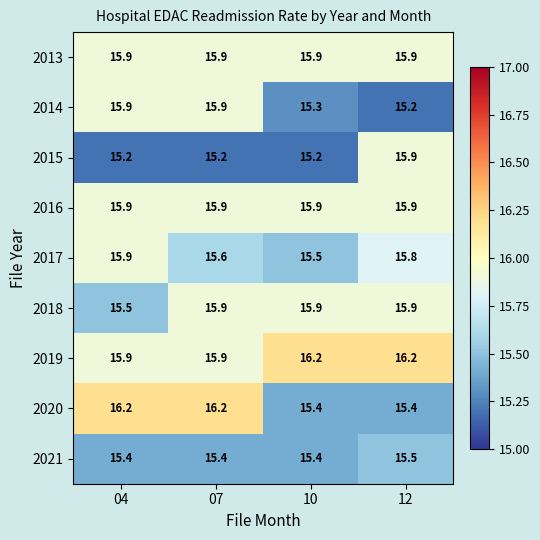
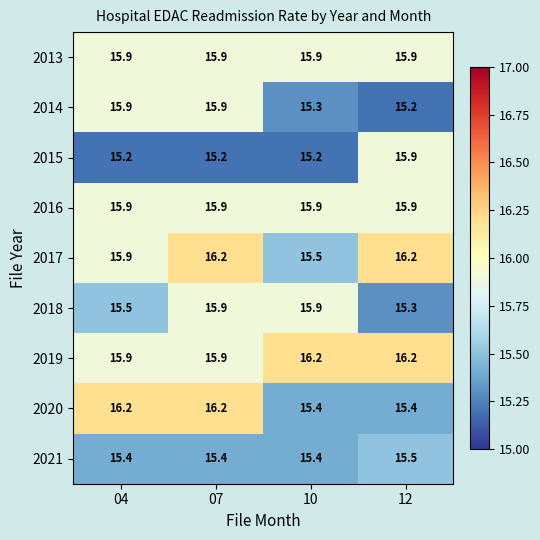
  {
    "2013": {
      "04": 15.9,
      "07": 15.9,
      "10": 15.9,
      "12": 15.9
    },
    "2014": {
      "04": 15.9,
      "07": 15.9,
      "10": 15.3,
      "12": 15.2
    },
    "2015": {
      "04": 15.2,
      "07": 15.2,
      "10": 15.2,
      "12": 15.9
    },
    "2016": {
      "04": 15.9,
      "07": 15.9,
      "10": 15.9,
      "12": 15.9
    },
    "2017": {
      "04": 15.9,
-     "07": 15.6,
+     "07": 16.2,
      "10": 15.5,
-     "12": 15.8
+     "12": 16.2
    },
    "2018": {
      "04": 15.5,
      "07": 15.9,
      "10": 15.9,
-     "12": 15.9
+     "12": 15.3
    },
    "2019": {
      "04": 15.9,
      "07": 15.9,
      "10": 16.2,
      "12": 16.2
    },
    "2020": {
      "04": 16.2,
      "07": 16.2,
      "10": 15.4,
      "12": 15.4
    },
    "2021": {
      "04": 15.4,
      "07": 15.4,
      "10": 15.4,
      "12": 15.5
    }
  }
